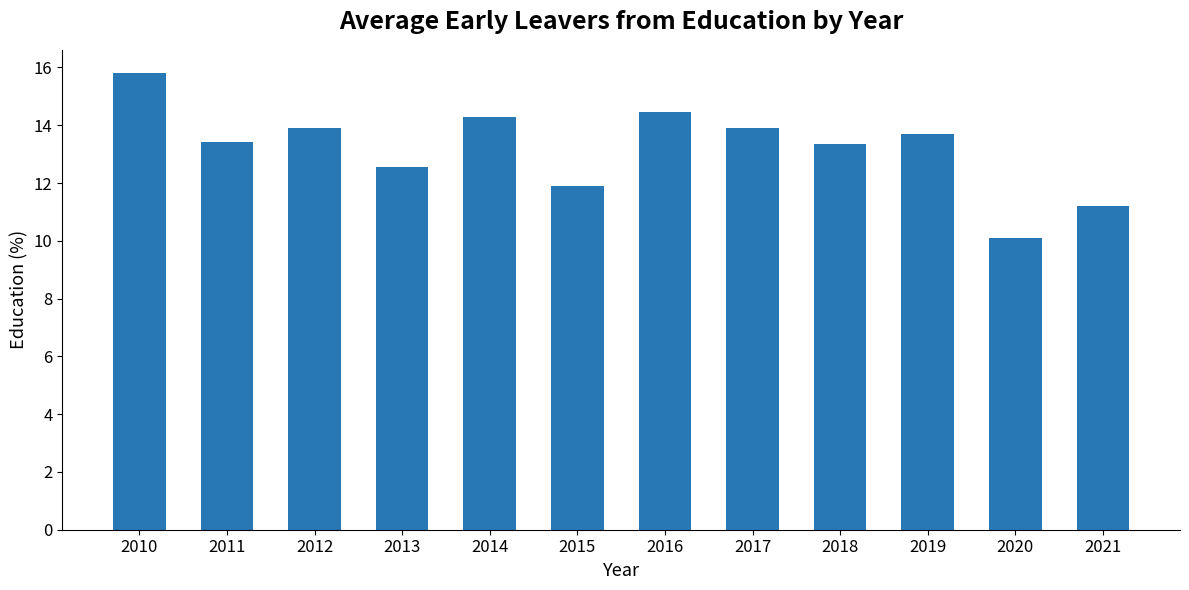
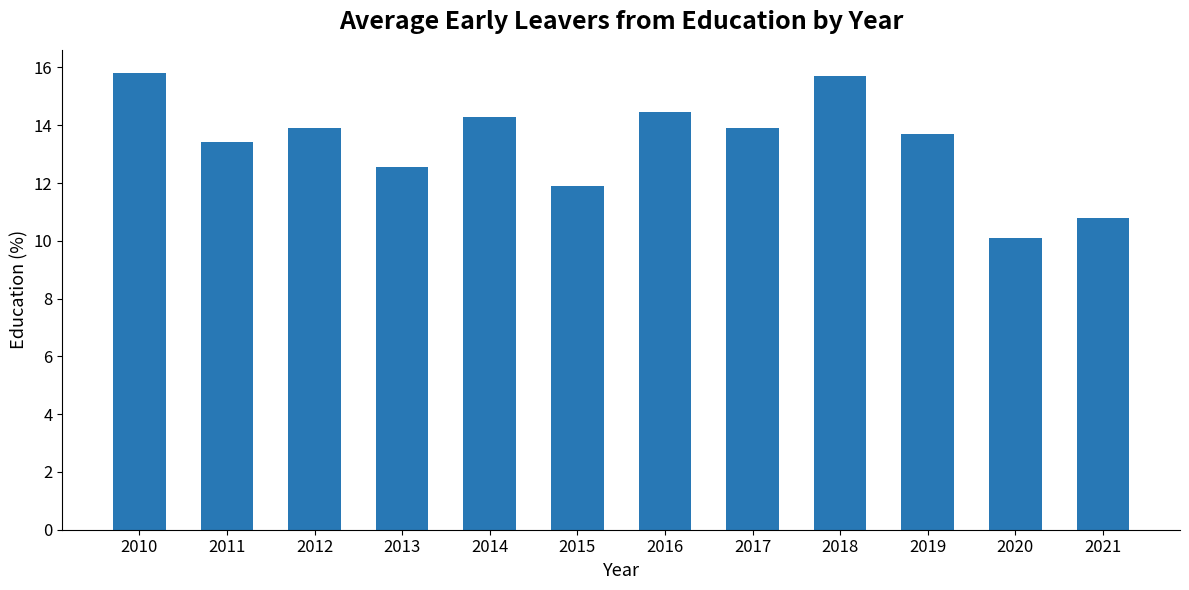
  {
    "2010": 15.8,
    "2011": 13.4,
    "2012": 13.9,
    "2013": 12.5,
    "2014": 14.3,
    "2015": 11.9,
    "2016": 14.5,
    "2017": 13.9,
-   "2018": 13.4,
+   "2018": 15.7,
    "2019": 13.7,
    "2020": 10.1,
-   "2021": 11.2
+   "2021": 10.8
  }
